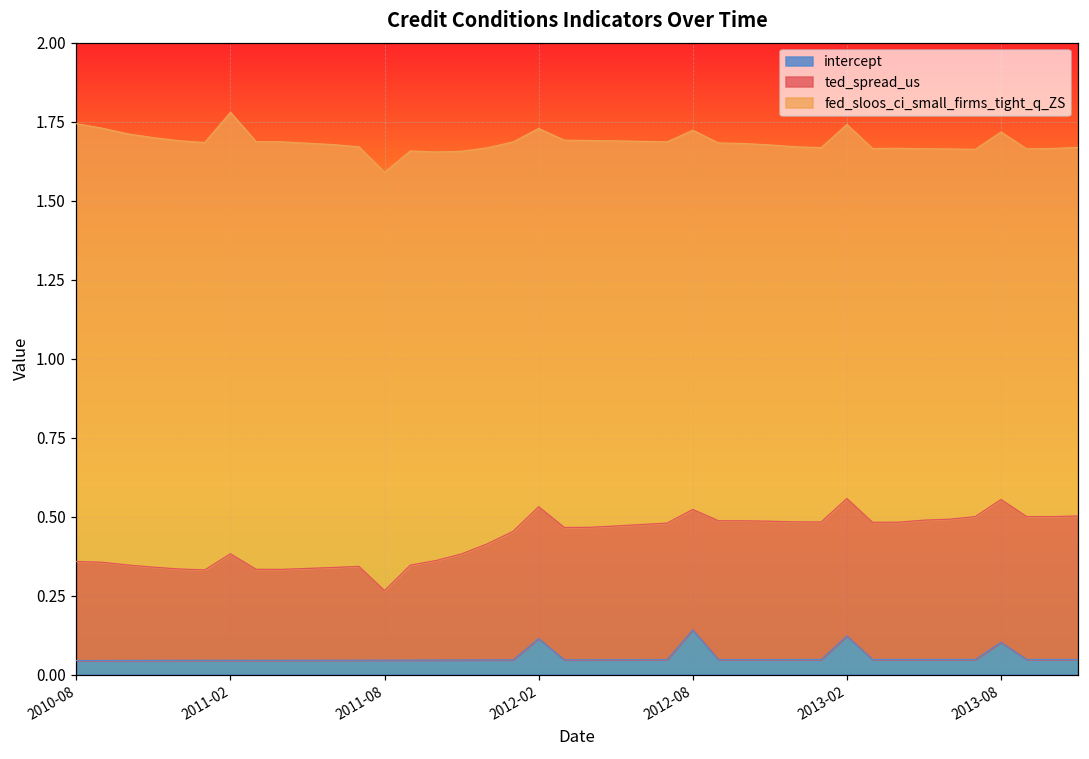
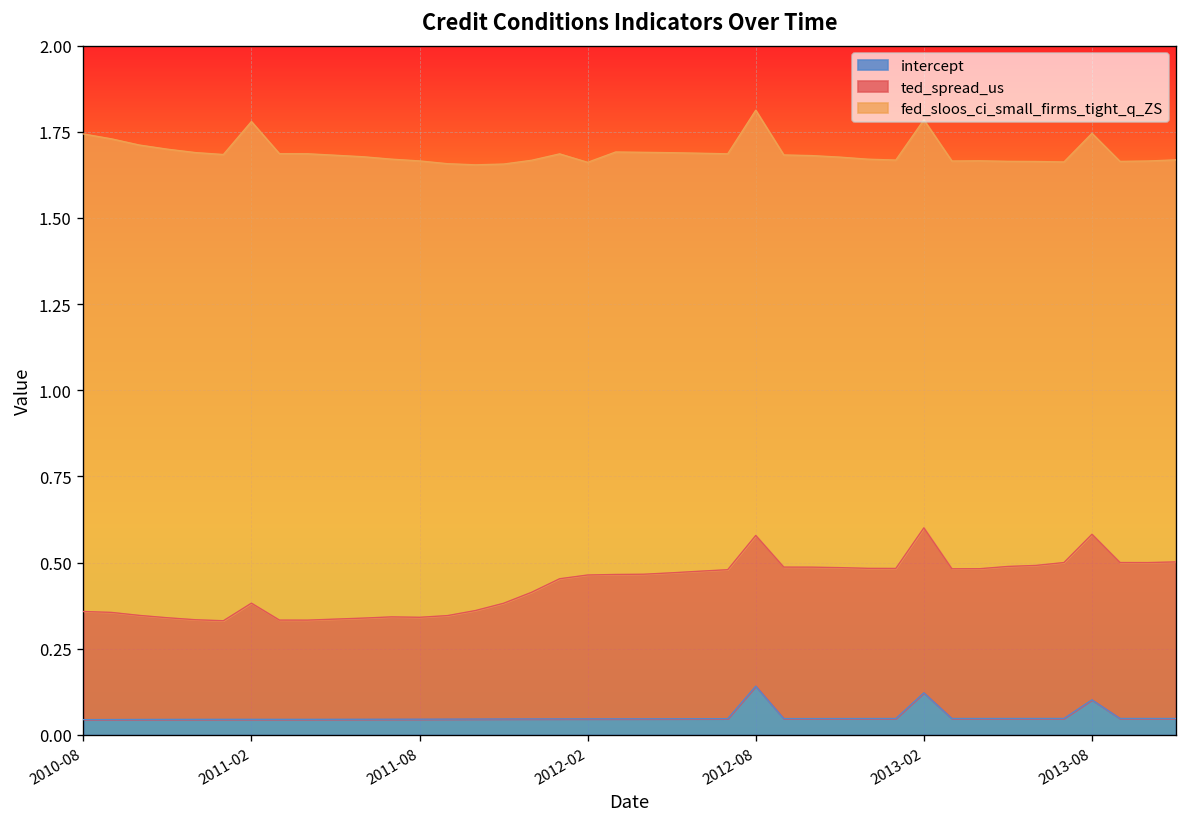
  {
    "intercept": {
      "2010-08": 0.04,
      "2011-02": 0.05,
      "2011-08": 0.05,
-     "2012-02": 0.11,
+     "2012-02": 0.05,
      "2012-08": 0.14,
      "2013-02": 0.12,
      "2013-08": 0.10
    },
    "ted_spread_us": {
      "2010-08": 0.31,
      "2011-02": 0.34,
-     "2011-08": 0.22,
+     "2011-08": 0.30,
      "2012-02": 0.42,
-     "2012-08": 0.38,
-     "2013-02": 0.44,
-     "2013-08": 0.45
+     "2012-08": 0.44,
+     "2013-02": 0.48,
+     "2013-08": 0.48
    },
    "fed_sloos_ci_small_firms_tight_q_ZS": {
      "2010-08": 1.39,
      "2011-02": 1.40,
      "2011-08": 1.32,
      "2012-02": 1.20,
-     "2012-08": 1.20,
+     "2012-08": 1.23,
      "2013-08": 1.16
    }
  }
